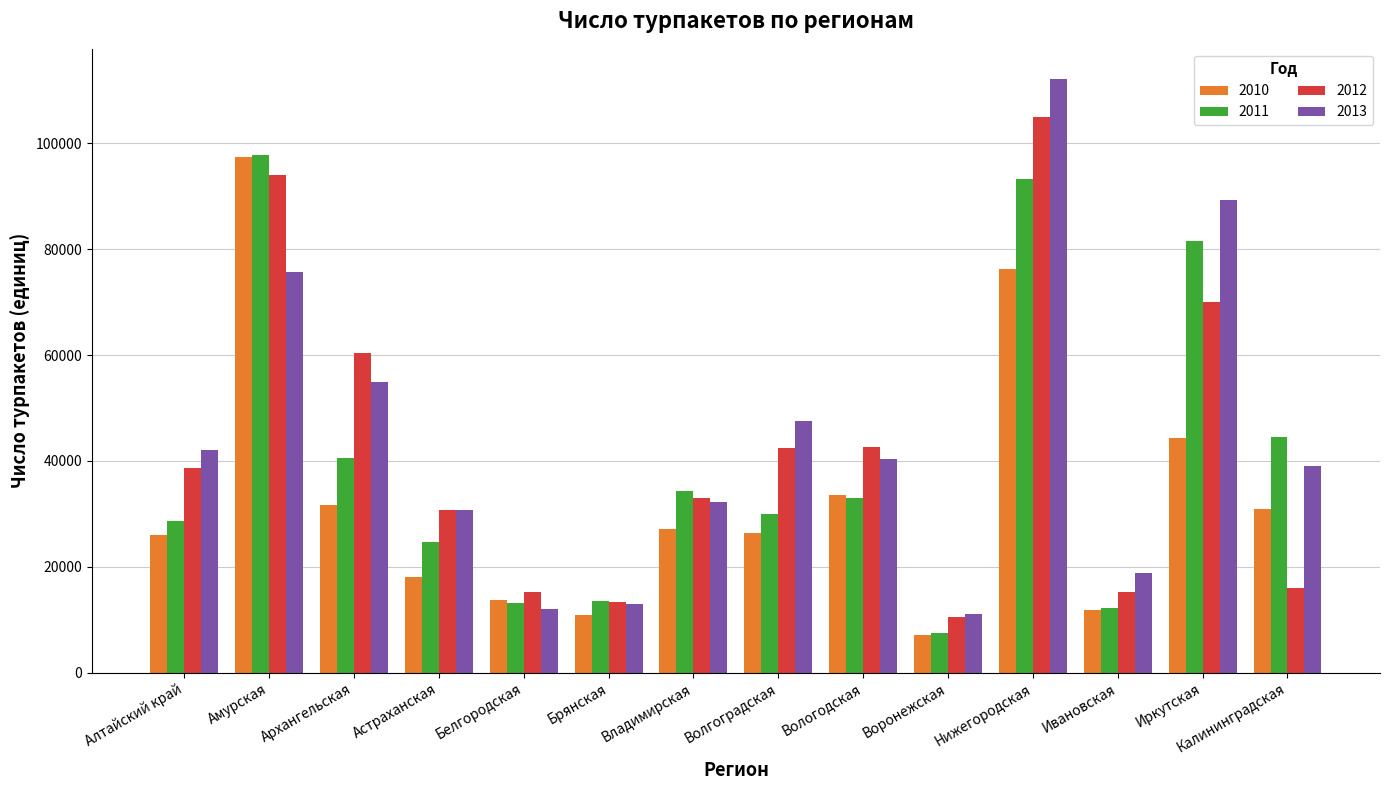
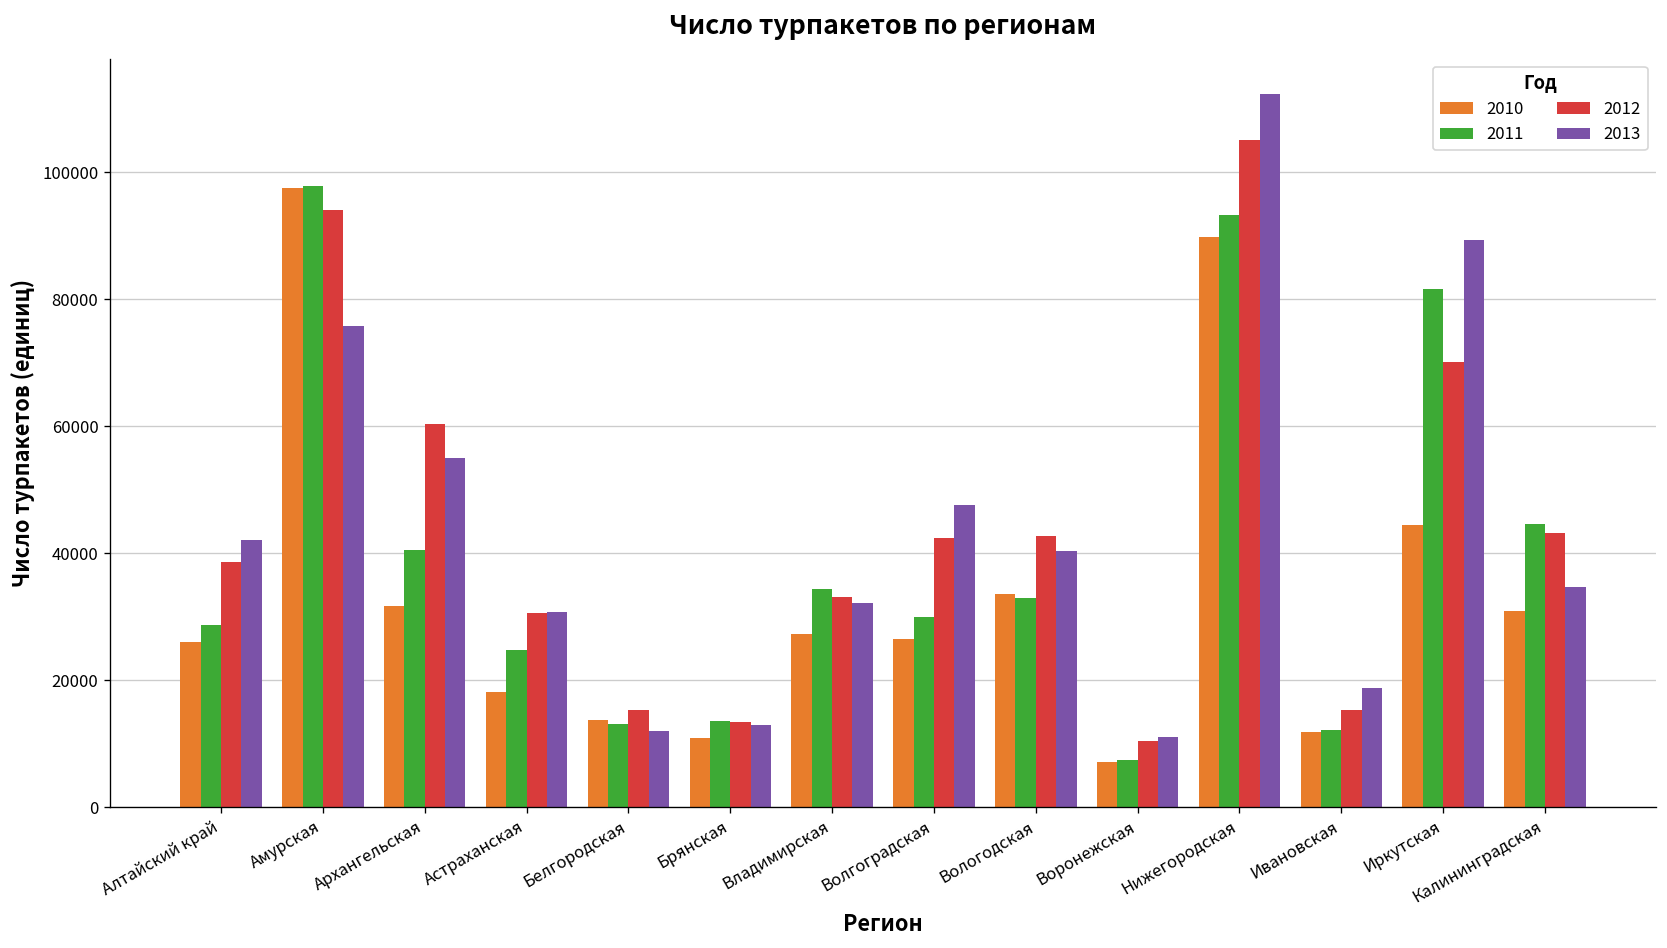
  {
    "2010": {
      "Алтайский край": 26000,
      "Амурская": 97000,
      "Архангельская": 32000,
      "Астраханская": 18000,
      "Белгородская": 14000,
      "Брянская": 11000,
      "Владимирская": 27000,
      "Волгоградская": 26000,
      "Вологодская": 34000,
      "Воронежская": 7000,
-     "Нижегородская": 76000,
+     "Нижегородская": 90000,
      "Ивановская": 12000,
      "Иркутская": 44000,
      "Калининградская": 31000
    },
    "2011": {
      "Алтайский край": 29000,
      "Амурская": 98000,
      "Архангельская": 40000,
      "Астраханская": 25000,
      "Белгородская": 13000,
      "Брянская": 14000,
      "Владимирская": 34000,
      "Волгоградская": 30000,
      "Вологодская": 33000,
      "Воронежская": 7000,
      "Нижегородская": 93000,
      "Ивановская": 12000,
      "Иркутская": 82000,
      "Калининградская": 45000
    },
    "2012": {
      "Алтайский край": 39000,
      "Амурская": 94000,
      "Архангельская": 60000,
      "Астраханская": 31000,
      "Белгородская": 15000,
      "Брянская": 13000,
      "Владимирская": 33000,
      "Волгоградская": 42000,
      "Вологодская": 43000,
      "Воронежская": 10000,
      "Нижегородская": 105000,
      "Ивановская": 15000,
      "Иркутская": 70000,
-     "Калининградская": 16000
+     "Калининградская": 43000
    },
    "2013": {
      "Алтайский край": 42000,
      "Амурская": 76000,
      "Архангельская": 55000,
      "Астраханская": 31000,
      "Белгородская": 12000,
      "Брянская": 13000,
      "Владимирская": 32000,
      "Волгоградская": 48000,
      "Вологодская": 40000,
      "Воронежская": 11000,
      "Нижегородская": 112000,
      "Ивановская": 19000,
      "Иркутская": 89000,
-     "Калининградская": 39000
+     "Калининградская": 35000
    }
  }
